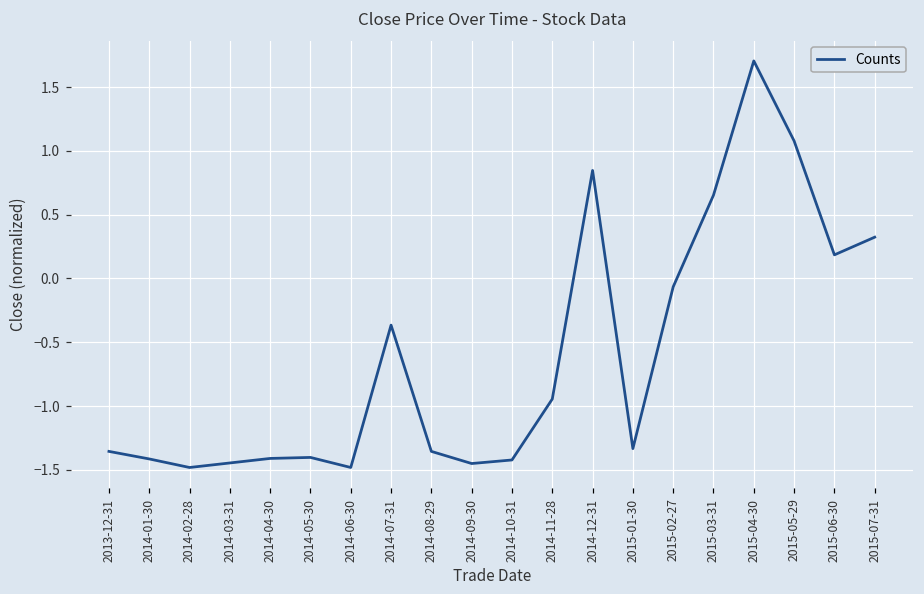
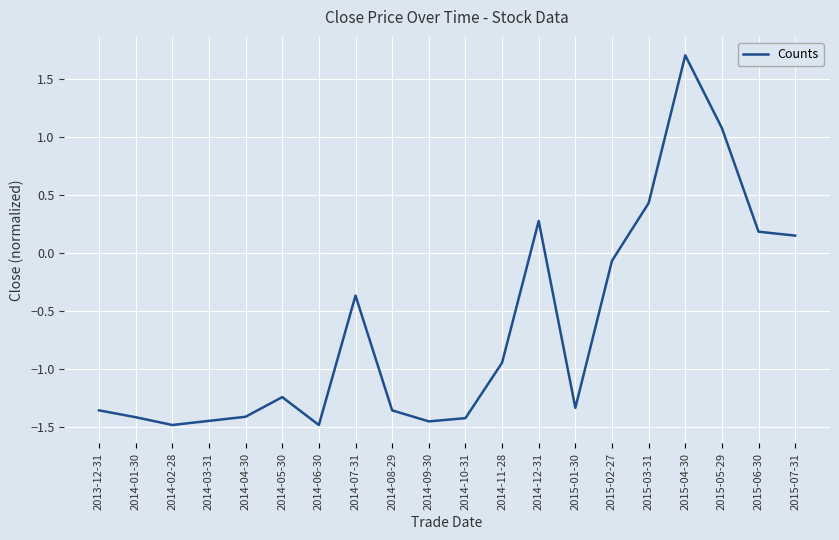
  {
    "2013-12-31": -1.36,
    "2014-01-30": -1.41,
    "2014-02-28": -1.48,
    "2014-03-31": -1.45,
    "2014-04-30": -1.41,
-   "2014-05-30": -1.40,
+   "2014-05-30": -1.24,
    "2014-06-30": -1.48,
    "2014-07-31": -0.37,
    "2014-08-29": -1.36,
    "2014-09-30": -1.45,
    "2014-10-31": -1.42,
    "2014-11-28": -0.94,
-   "2014-12-31": 0.85,
+   "2014-12-31": 0.28,
    "2015-01-30": -1.33,
    "2015-02-27": -0.07,
-   "2015-03-31": 0.65,
+   "2015-03-31": 0.43,
    "2015-04-30": 1.71,
    "2015-05-29": 1.08,
    "2015-06-30": 0.19,
-   "2015-07-31": 0.32
+   "2015-07-31": 0.15
  }
